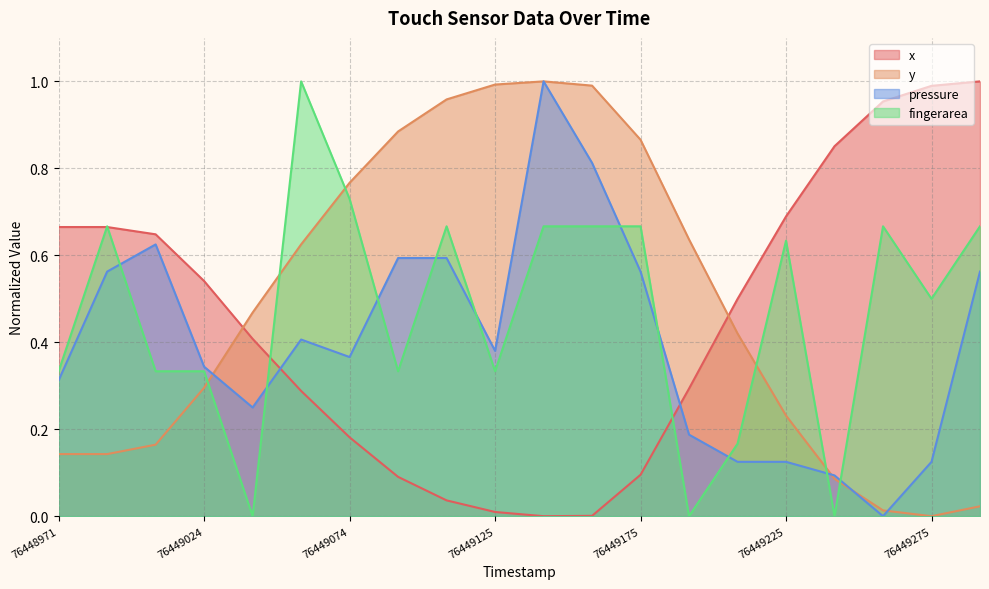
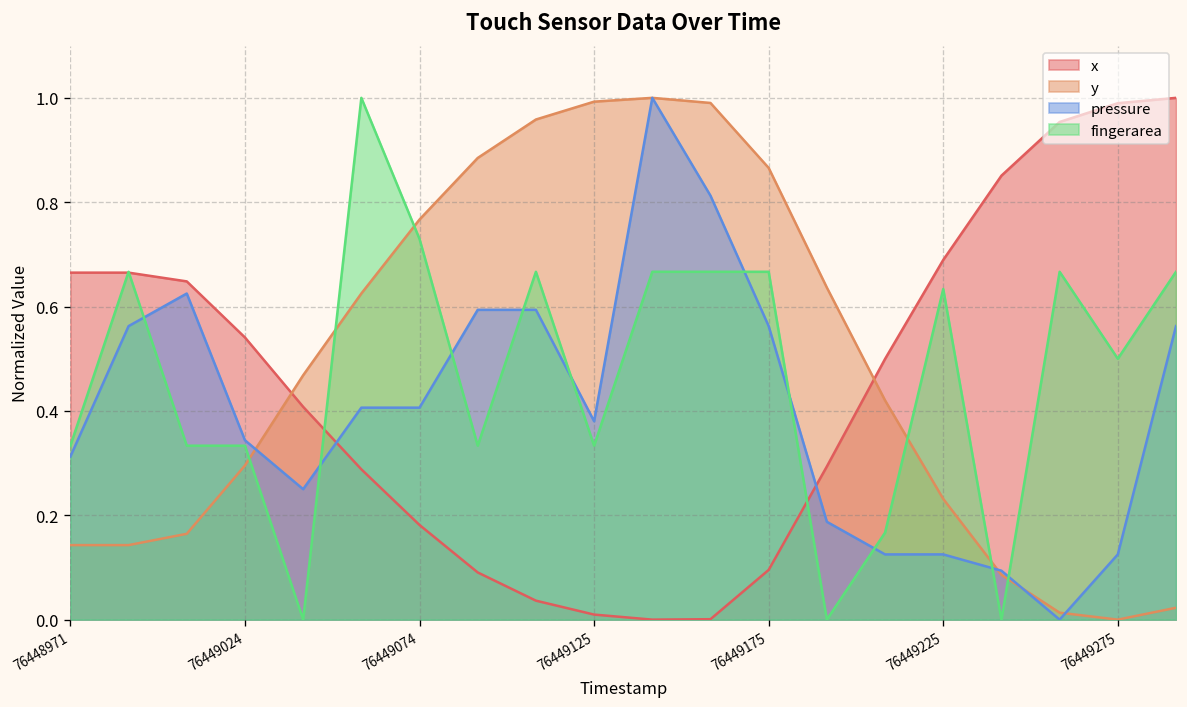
  {
    "pressure": {
      "76448971": 0.31,
      "76449024": 0.34,
-     "76449074": 0.37,
+     "76449074": 0.41,
      "76449125": 0.38,
      "76449175": 0.56,
      "76449225": 0.13,
      "76449275": 0.13
    },
    "fingerarea": {
      "76448971": 0.33,
      "76449024": 0.33,
      "76449074": 0.73,
      "76449125": 0.33,
      "76449175": 0.67,
      "76449225": 0.63,
      "76449275": 0.50
    }
  }
